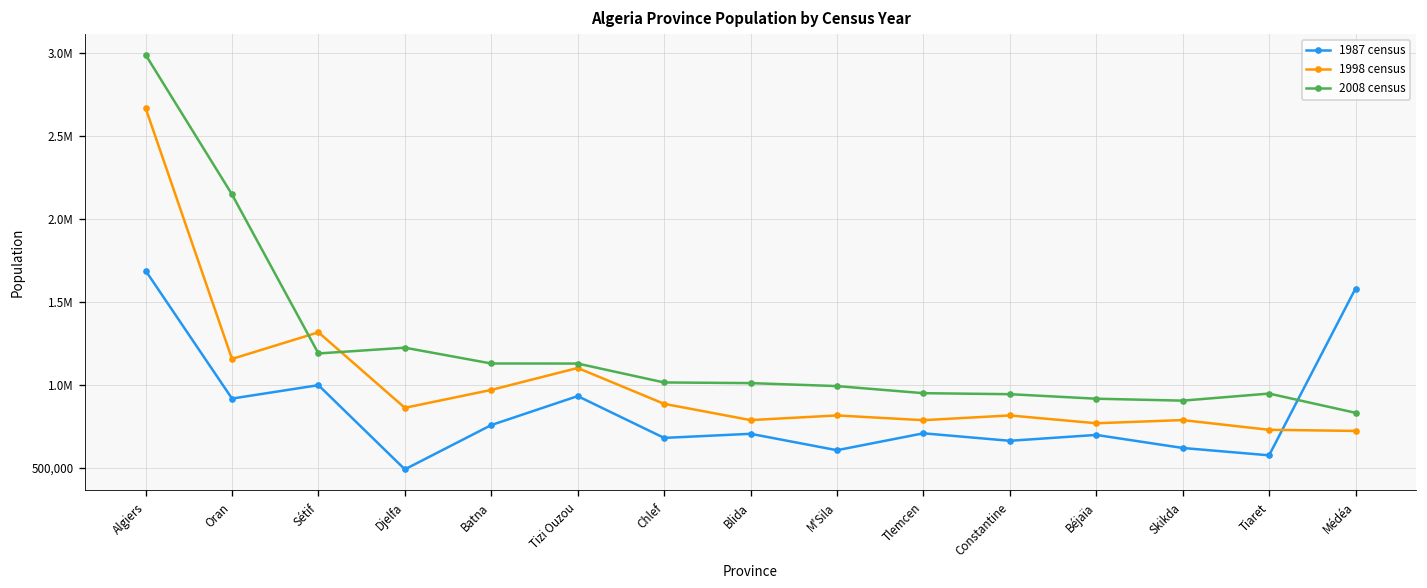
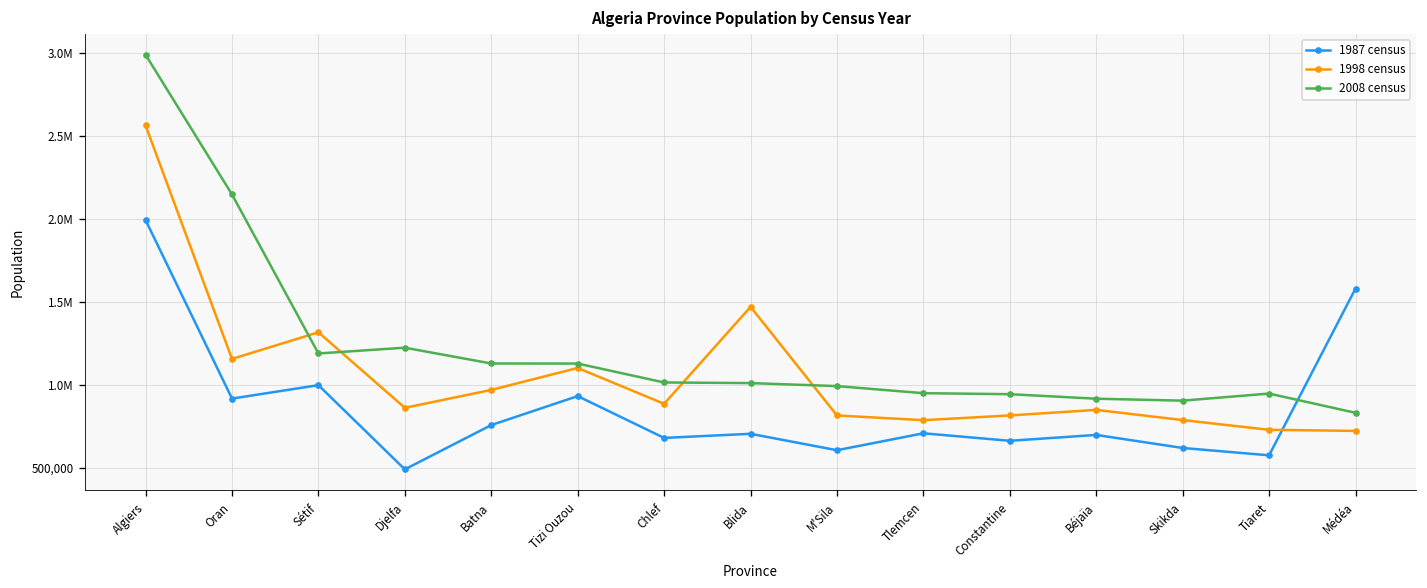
  {
    "1987 census": {
-     "Algiers": "1,690,000",
+     "Algiers": "1,990,000",
      "Oran": "920,000",
      "Sétif": "1,000,000",
      "Djelfa": "490,000",
      "Batna": "760,000",
      "Tizi Ouzou": "930,000",
      "Chlef": "680,000",
      "Blida": "700,000",
      "M'Sila": "610,000",
      "Tlemcen": "710,000",
      "Constantine": "660,000",
      "Béjaïa": "700,000",
      "Skikda": "620,000",
      "Tiaret": "570,000",
      "Médéa": "1,580,000"
    },
    "1998 census": {
-     "Algiers": "2,670,000",
+     "Algiers": "2,560,000",
      "Oran": "1,160,000",
      "Sétif": "1,320,000",
      "Djelfa": "860,000",
      "Batna": "970,000",
      "Tizi Ouzou": "1,100,000",
      "Chlef": "880,000",
-     "Blida": "790,000",
+     "Blida": "1,470,000",
      "M'Sila": "820,000",
      "Tlemcen": "790,000",
      "Constantine": "820,000",
-     "Béjaïa": "770,000",
+     "Béjaïa": "850,000",
      "Skikda": "790,000",
      "Tiaret": "730,000",
      "Médéa": "720,000"
    },
    "2008 census": {
      "Algiers": "2,990,000",
      "Oran": "2,150,000",
      "Sétif": "1,190,000",
      "Djelfa": "1,220,000",
      "Batna": "1,130,000",
      "Tizi Ouzou": "1,130,000",
      "Chlef": "1,010,000",
      "Blida": "1,010,000",
      "M'Sila": "990,000",
      "Tlemcen": "950,000",
      "Constantine": "940,000",
      "Béjaïa": "920,000",
      "Skikda": "900,000",
      "Tiaret": "950,000",
      "Médéa": "830,000"
    }
  }
